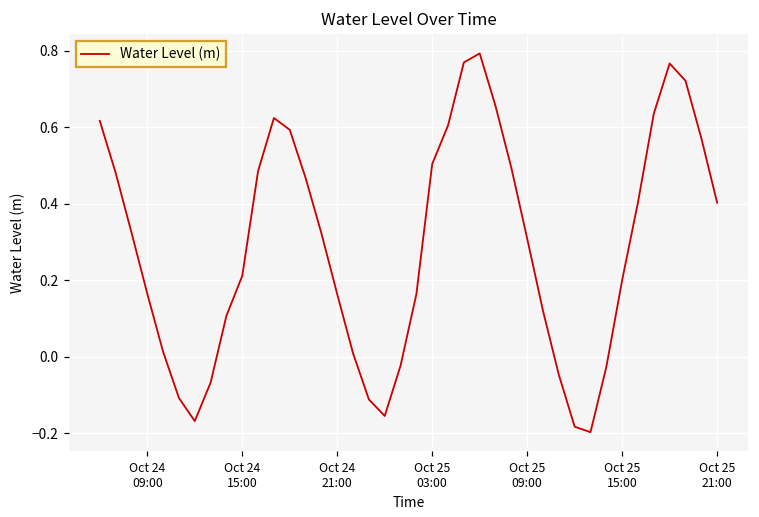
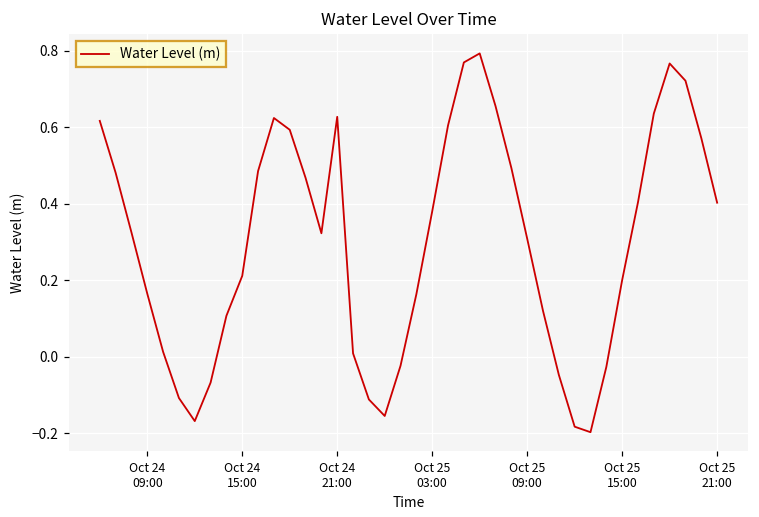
  {
    "Oct 24 09:00": 0.17,
    "Oct 24 15:00": 0.21,
-   "Oct 24 21:00": 0.16,
-   "Oct 25 03:00": 0.50,
+   "Oct 24 21:00": 0.63,
+   "Oct 25 03:00": 0.38,
    "Oct 25 09:00": 0.31,
    "Oct 25 15:00": 0.20,
    "Oct 25 21:00": 0.40
  }
